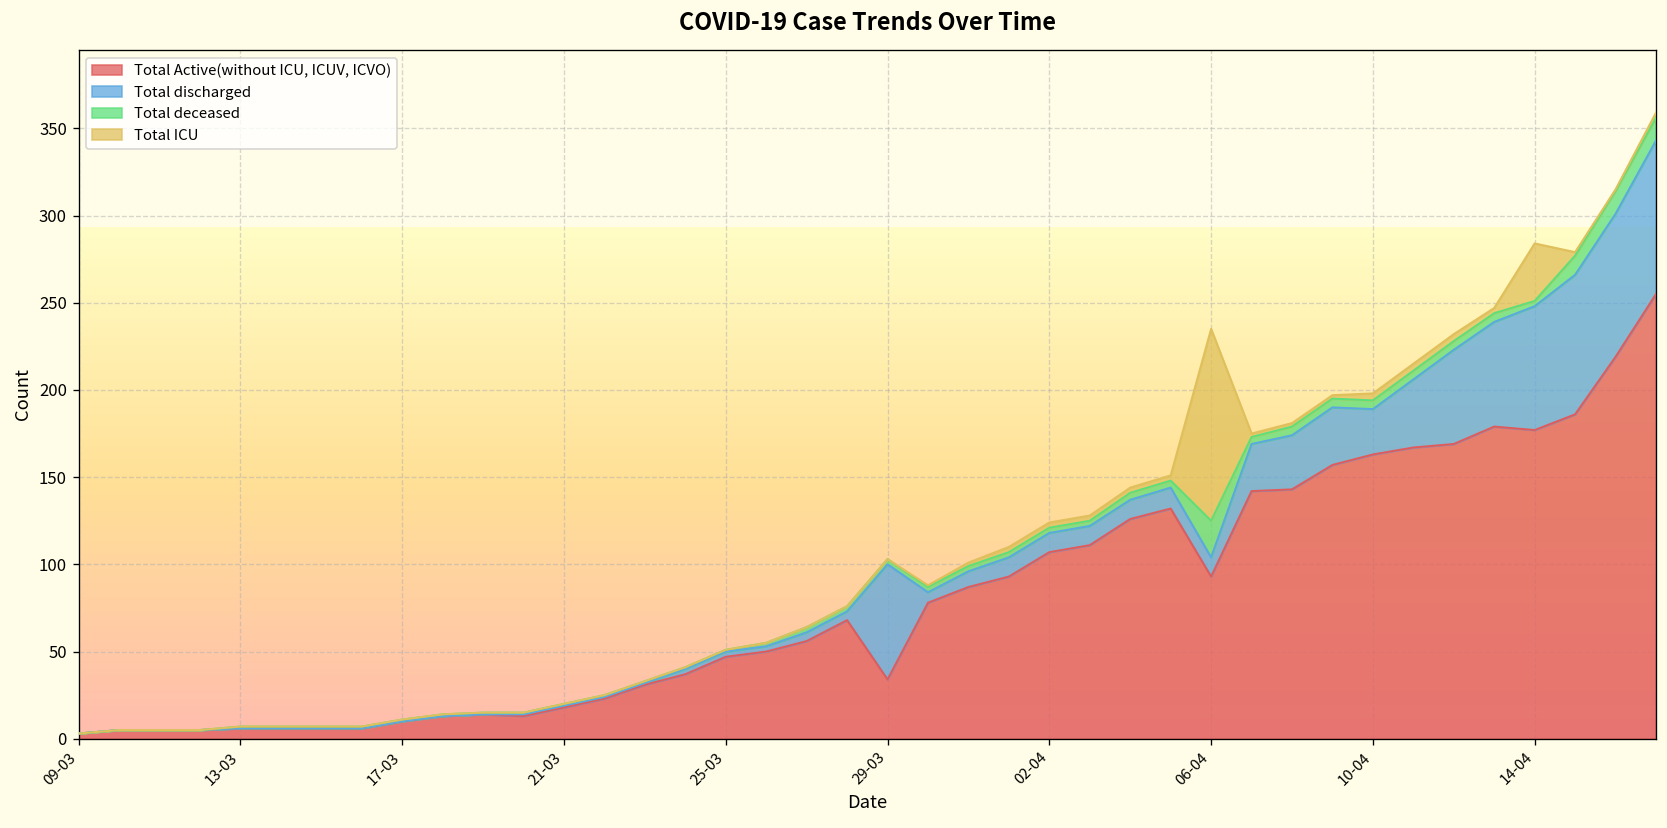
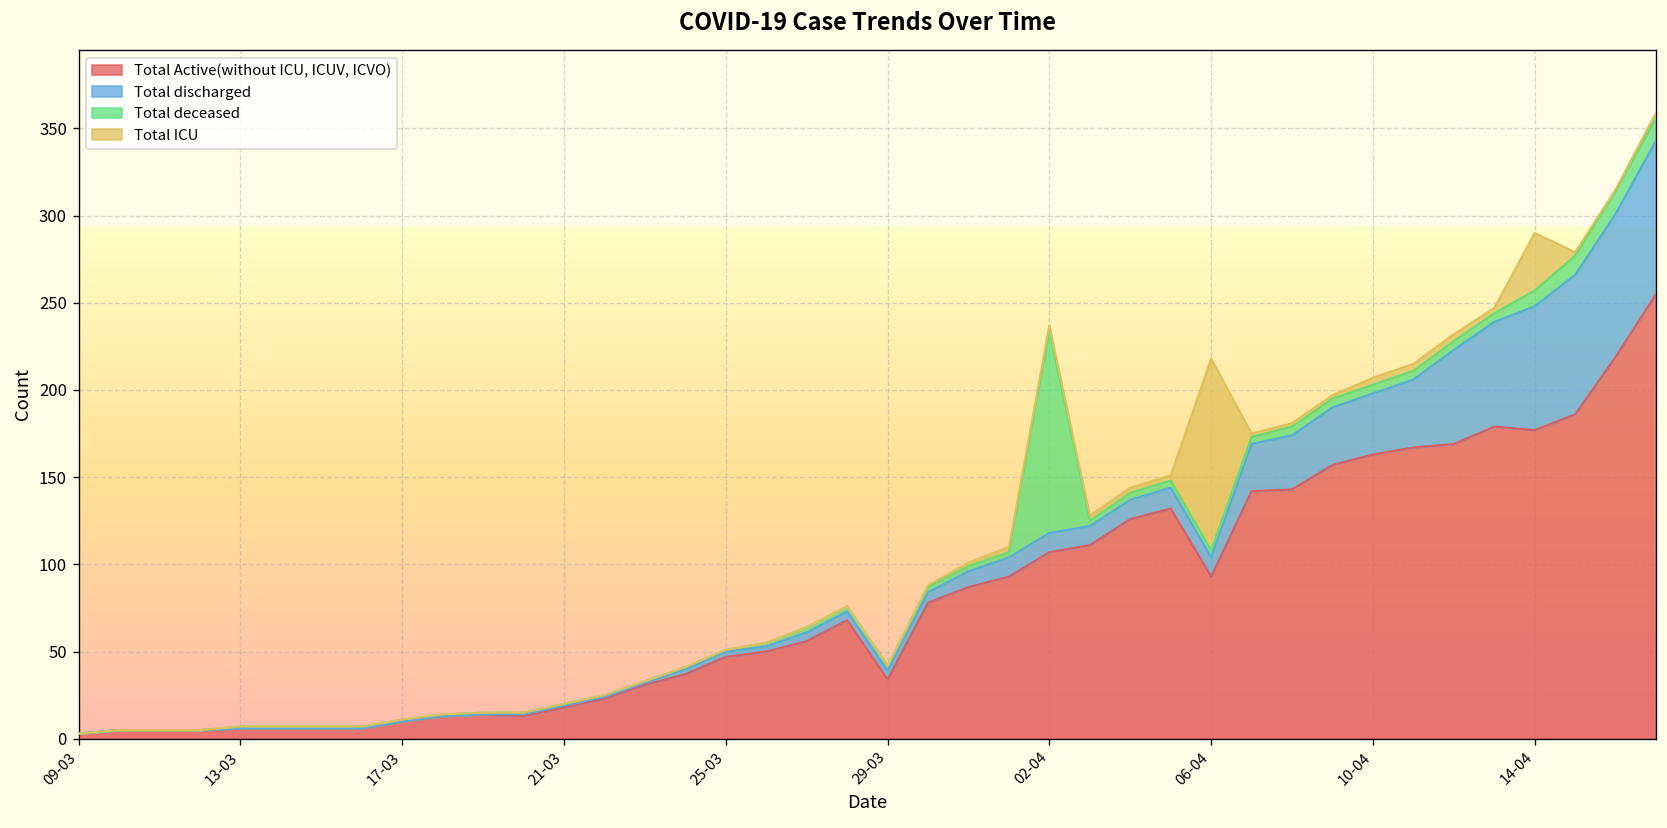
  {
    "Total Active(without ICU, ICUV, ICVO)": {
      "25-03": 47,
      "29-03": 34,
      "02-04": 107,
      "06-04": 93,
      "10-04": 163,
      "14-04": 177
    },
    "Total discharged": {
-     "29-03": 66,
+     "29-03": 5,
      "02-04": 11,
      "06-04": 11,
-     "10-04": 26,
+     "10-04": 35,
      "14-04": 71
    },
    "Total deceased": {
-     "02-04": 3,
-     "06-04": 21,
+     "02-04": 116,
+     "06-04": 4,
      "10-04": 5,
-     "14-04": 3
+     "14-04": 9
    },
    "Total ICU": {
      "02-04": 3,
      "06-04": 110,
      "10-04": 4,
      "14-04": 33
    }
  }
